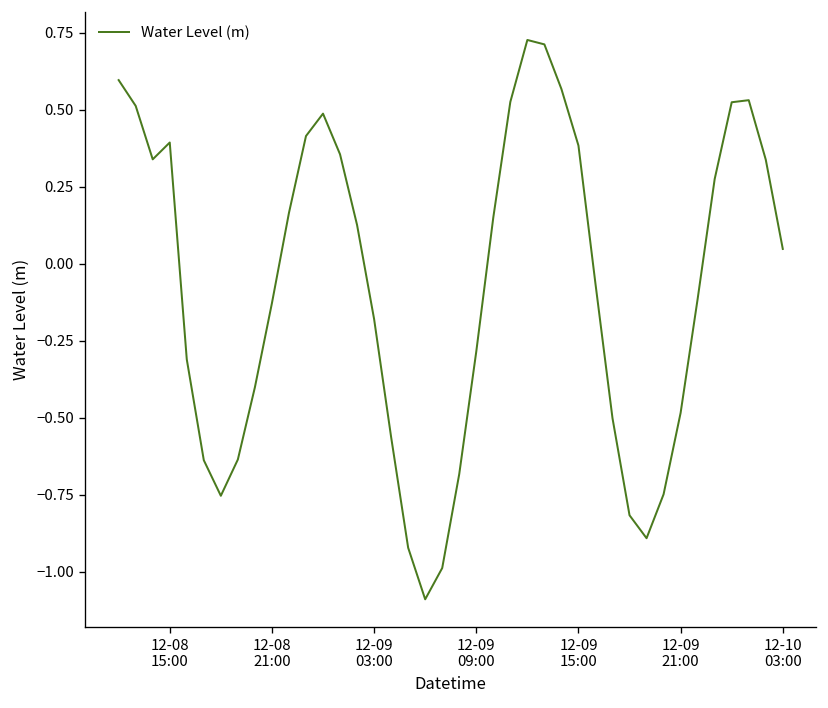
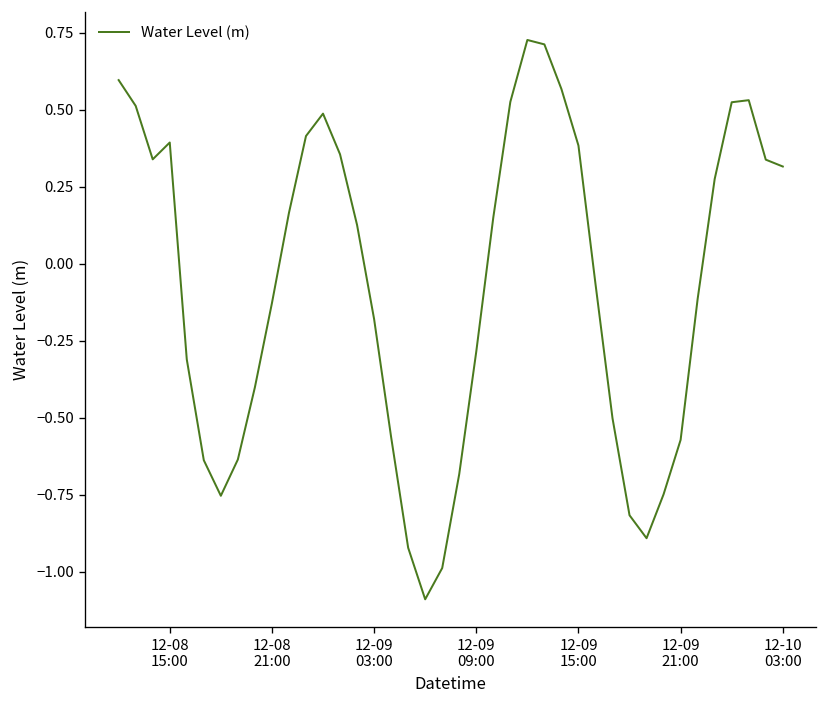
  {
    "12-08 15:00": 0.39,
    "12-08 21:00": -0.13,
    "12-09 03:00": -0.18,
    "12-09 09:00": -0.29,
    "12-09 15:00": 0.38,
-   "12-09 21:00": -0.48,
-   "12-10 03:00": 0.05
+   "12-09 21:00": -0.57,
+   "12-10 03:00": 0.32
  }
